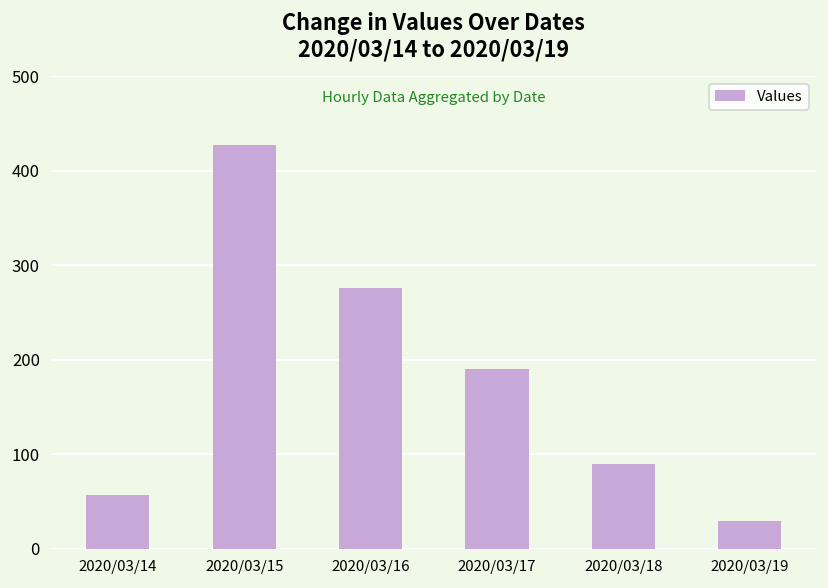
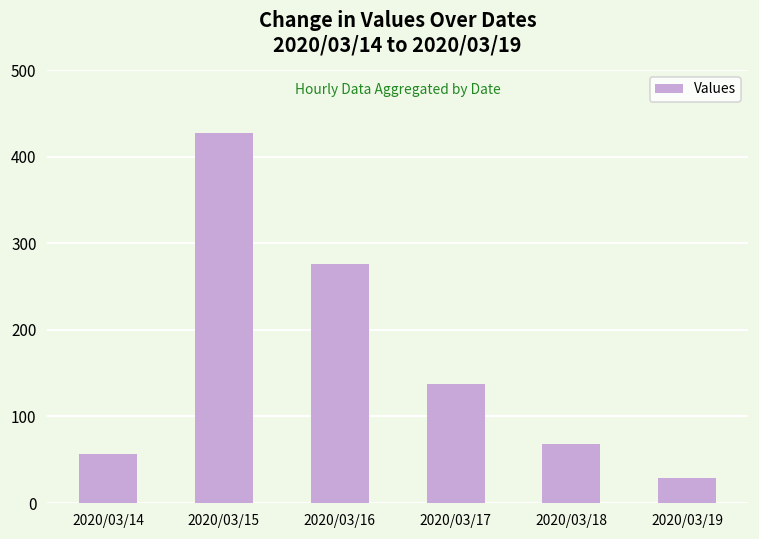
  {
    "2020/03/14": 60,
    "2020/03/15": 430,
    "2020/03/16": 280,
-   "2020/03/17": 190,
-   "2020/03/18": 90,
+   "2020/03/17": 140,
+   "2020/03/18": 70,
    "2020/03/19": 30
  }
